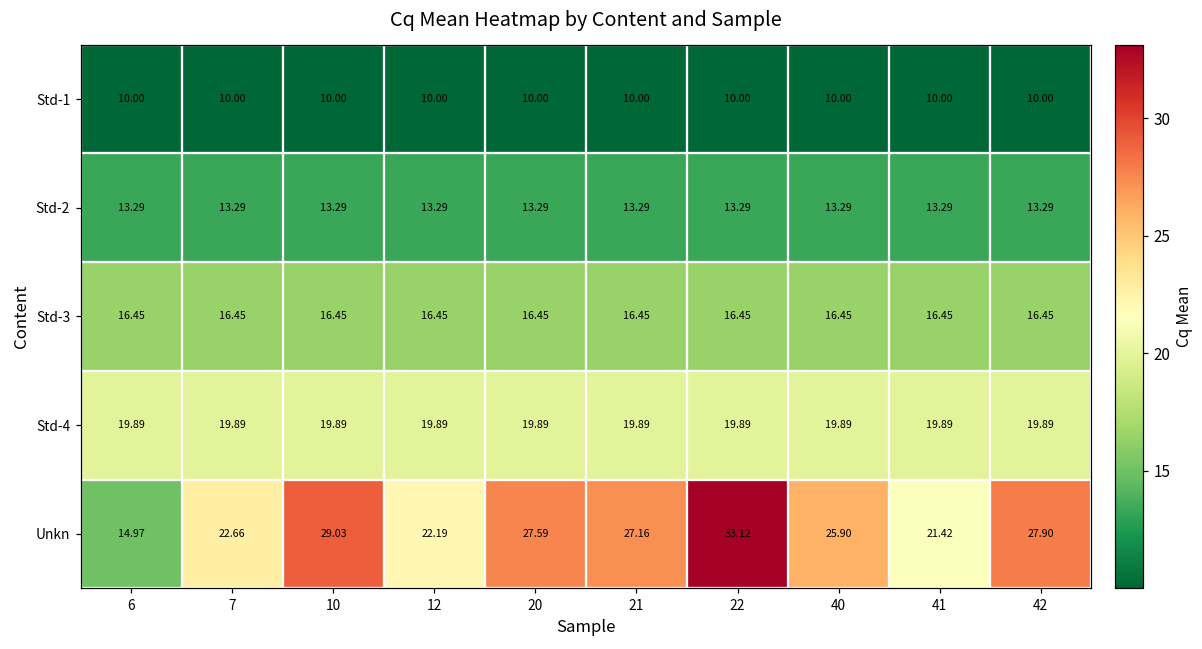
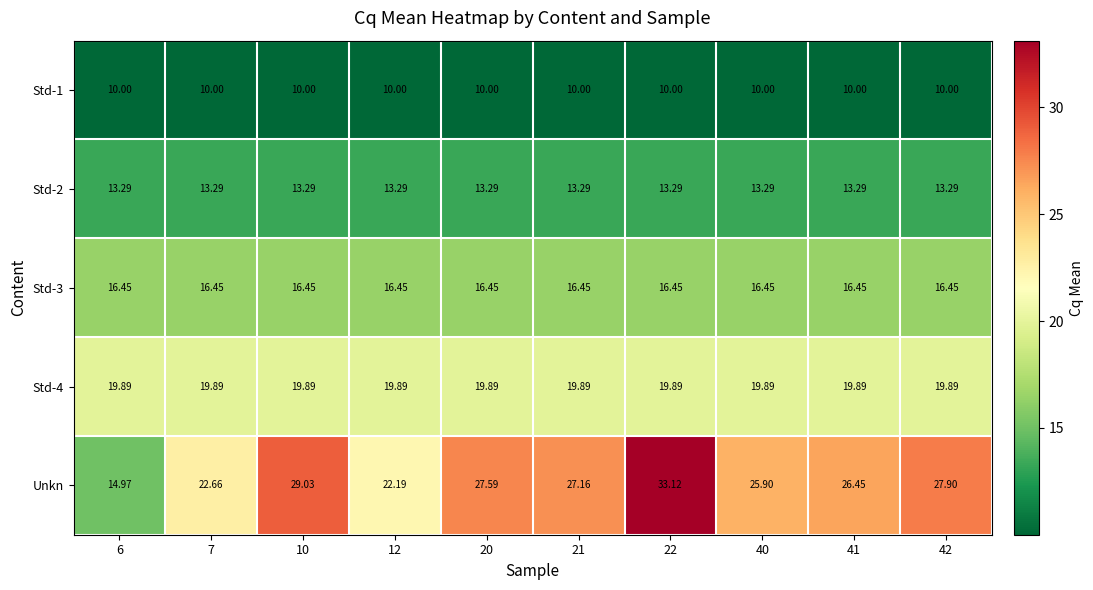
  {
    "Std-1": {
      "6": 10.00,
      "7": 10.00,
      "10": 10.00,
      "12": 10.00,
      "20": 10.00,
      "21": 10.00,
      "22": 10.00,
      "40": 10.00,
      "41": 10.00,
      "42": 10.00
    },
    "Std-2": {
      "6": 13.29,
      "7": 13.29,
      "10": 13.29,
      "12": 13.29,
      "20": 13.29,
      "21": 13.29,
      "22": 13.29,
      "40": 13.29,
      "41": 13.29,
      "42": 13.29
    },
    "Std-3": {
      "6": 16.45,
      "7": 16.45,
      "10": 16.45,
      "12": 16.45,
      "20": 16.45,
      "21": 16.45,
      "22": 16.45,
      "40": 16.45,
      "41": 16.45,
      "42": 16.45
    },
    "Std-4": {
      "6": 19.89,
      "7": 19.89,
      "10": 19.89,
      "12": 19.89,
      "20": 19.89,
      "21": 19.89,
      "22": 19.89,
      "40": 19.89,
      "41": 19.89,
      "42": 19.89
    },
    "Unkn": {
      "6": 14.97,
      "7": 22.66,
      "10": 29.03,
      "12": 22.19,
      "20": 27.59,
      "21": 27.16,
      "22": 33.12,
      "40": 25.90,
-     "41": 21.42,
+     "41": 26.45,
      "42": 27.90
    }
  }
